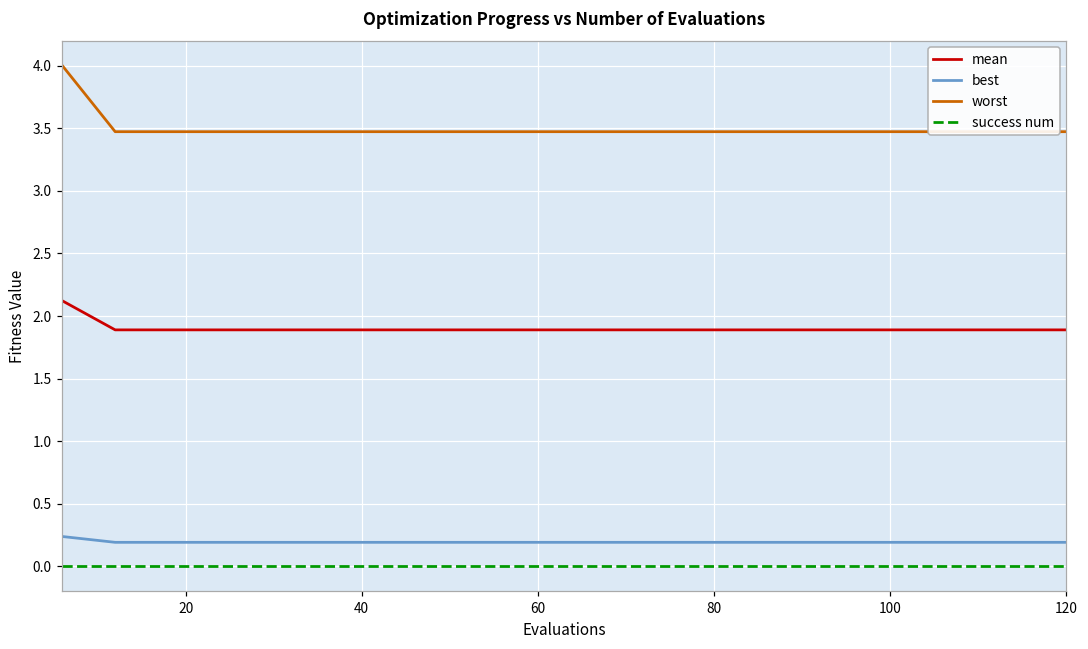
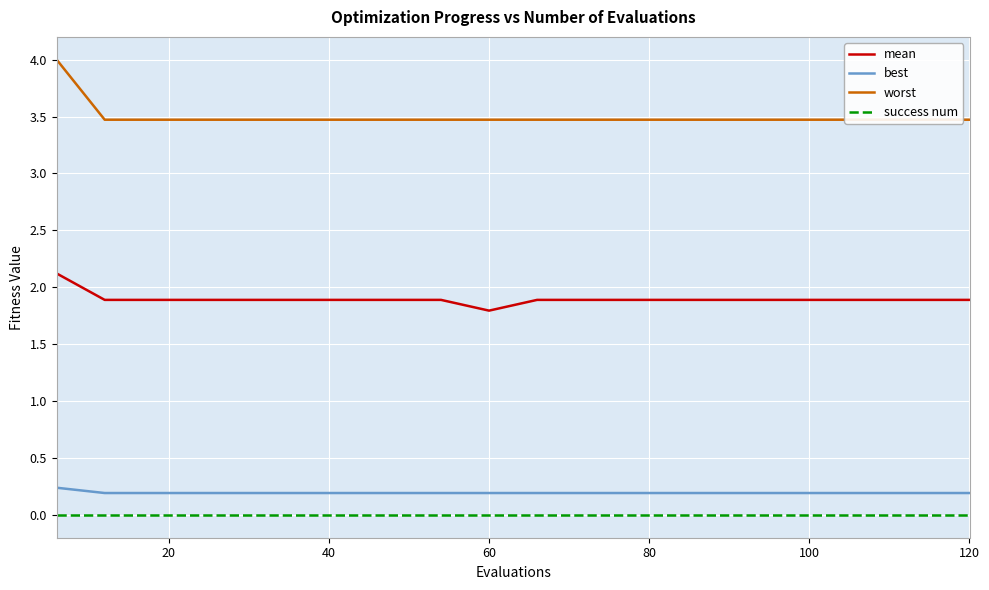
  {
    "mean": {
-     "60": 1.89,
+     "60": 1.80,
      "120": 1.89
    },
    "best": {
      "60": 0.19,
      "120": 0.19
    },
    "worst": {
      "60": 3.47,
      "120": 3.47
    },
    "success num": {
      "60": 0.00,
      "120": 0.00
    }
  }
